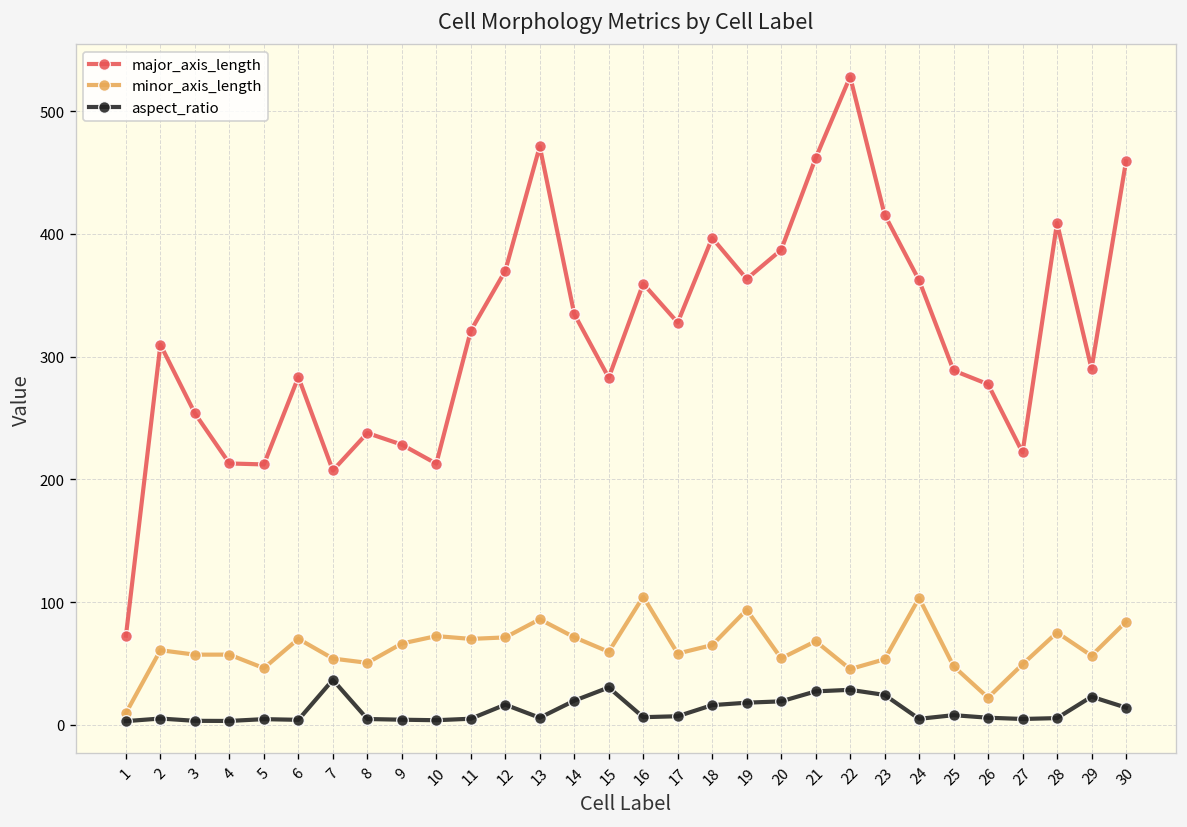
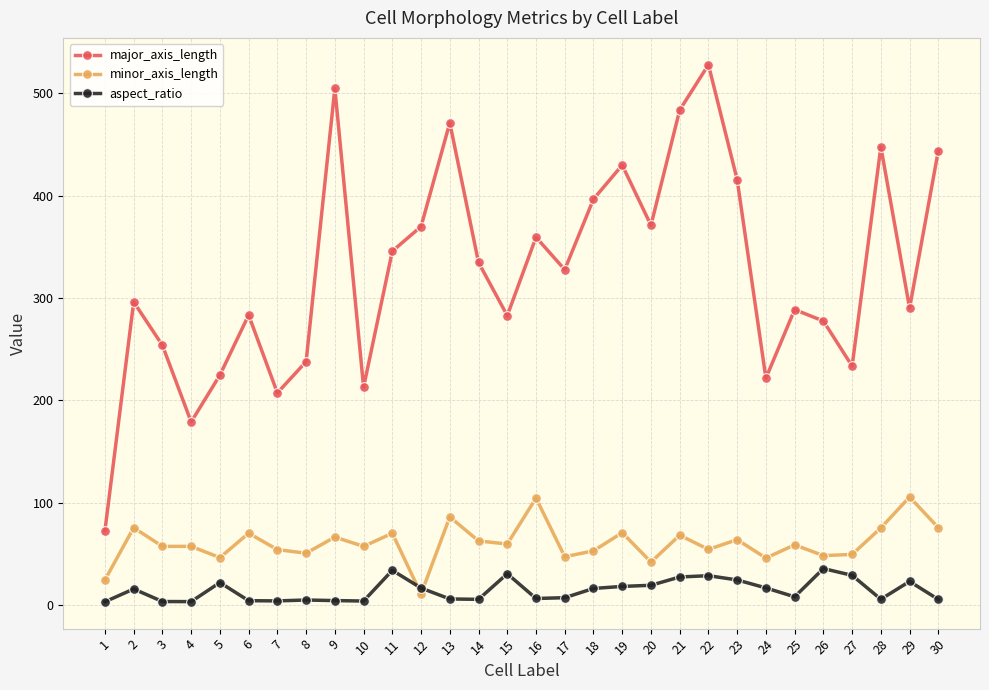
  {
    "major_axis_length": {
      "1": 73,
-     "2": 310,
+     "2": 296,
      "3": 254,
-     "4": 213,
-     "5": 212,
+     "4": 179,
+     "5": 225,
      "6": 283,
      "7": 207,
      "8": 238,
-     "9": 228,
+     "9": 505,
      "10": 213,
-     "11": 321,
+     "11": 346,
      "12": 370,
      "13": 471,
      "14": 335,
      "15": 283,
      "16": 359,
      "17": 328,
      "18": 397,
-     "19": 363,
-     "20": 387,
-     "21": 462,
+     "19": 430,
+     "20": 371,
+     "21": 484,
      "22": 528,
      "23": 416,
-     "24": 362,
+     "24": 222,
      "25": 289,
      "26": 277,
-     "27": 222,
-     "28": 409,
+     "27": 233,
+     "28": 448,
      "29": 290,
-     "30": 459
+     "30": 444
    },
    "minor_axis_length": {
-     "1": 10,
-     "2": 61,
+     "1": 24,
+     "2": 75,
      "3": 57,
      "4": 57,
      "5": 46,
      "6": 70,
      "7": 54,
      "8": 50,
      "9": 66,
-     "10": 72,
+     "10": 57,
      "11": 70,
-     "12": 71,
+     "12": 11,
      "13": 86,
-     "14": 71,
+     "14": 62,
      "15": 59,
      "16": 104,
-     "17": 58,
-     "18": 65,
-     "19": 94,
-     "20": 54,
+     "17": 47,
+     "18": 53,
+     "19": 71,
+     "20": 42,
      "21": 68,
-     "22": 45,
-     "23": 53,
-     "24": 103,
-     "25": 48,
-     "26": 22,
+     "22": 54,
+     "23": 64,
+     "24": 46,
+     "25": 59,
+     "26": 48,
      "27": 49,
      "28": 75,
-     "29": 56,
-     "30": 84
+     "29": 105,
+     "30": 75
    },
    "aspect_ratio": {
      "1": 3,
-     "2": 5,
+     "2": 16,
      "3": 3,
      "4": 3,
-     "5": 5,
+     "5": 22,
      "6": 4,
-     "7": 37,
+     "7": 4,
      "8": 5,
      "9": 4,
      "10": 4,
-     "11": 5,
+     "11": 34,
      "12": 16,
      "13": 6,
-     "14": 20,
+     "14": 5,
      "15": 30,
      "16": 6,
      "17": 7,
      "18": 16,
      "19": 18,
      "20": 19,
      "21": 27,
      "22": 28,
      "23": 24,
-     "24": 5,
+     "24": 17,
      "25": 8,
-     "26": 6,
-     "27": 5,
+     "26": 35,
+     "27": 29,
      "28": 5,
      "29": 23,
-     "30": 14
+     "30": 5
    }
  }
